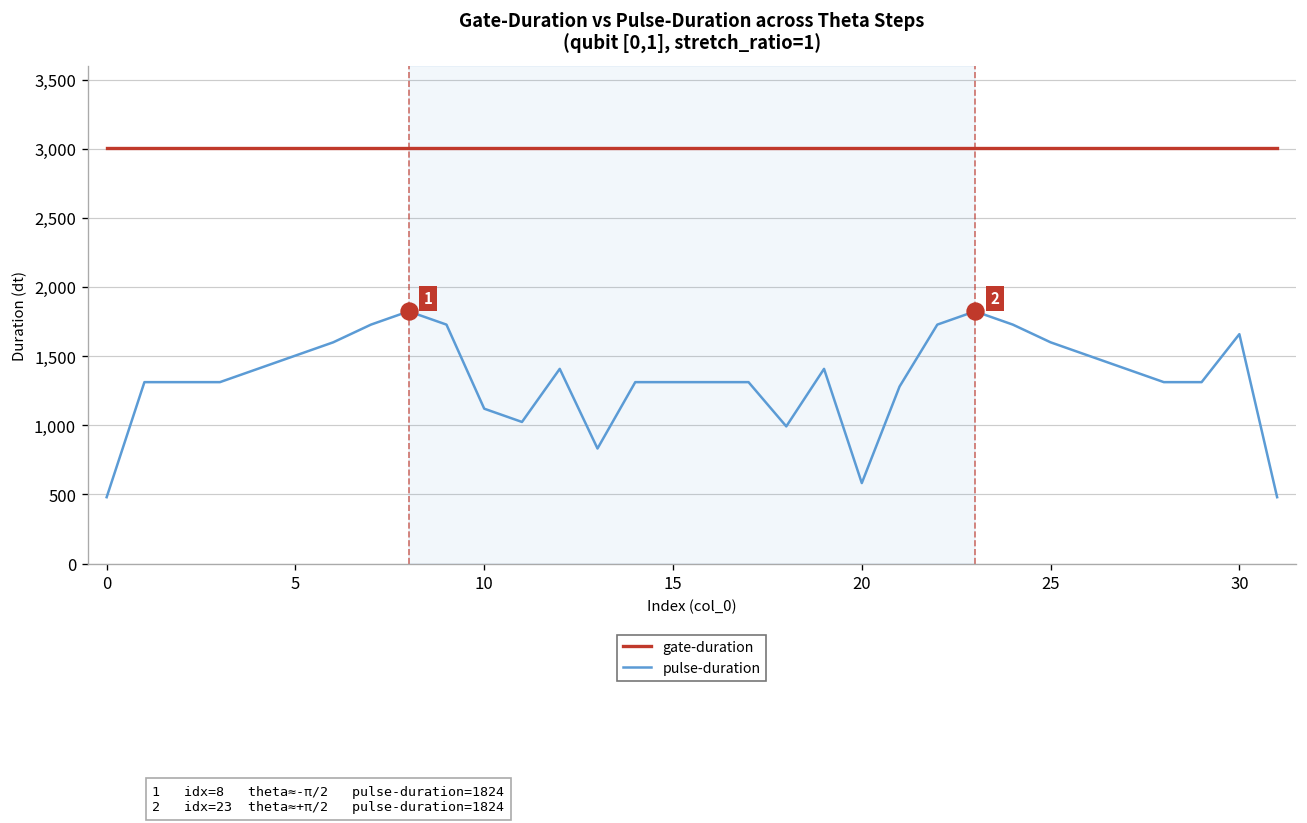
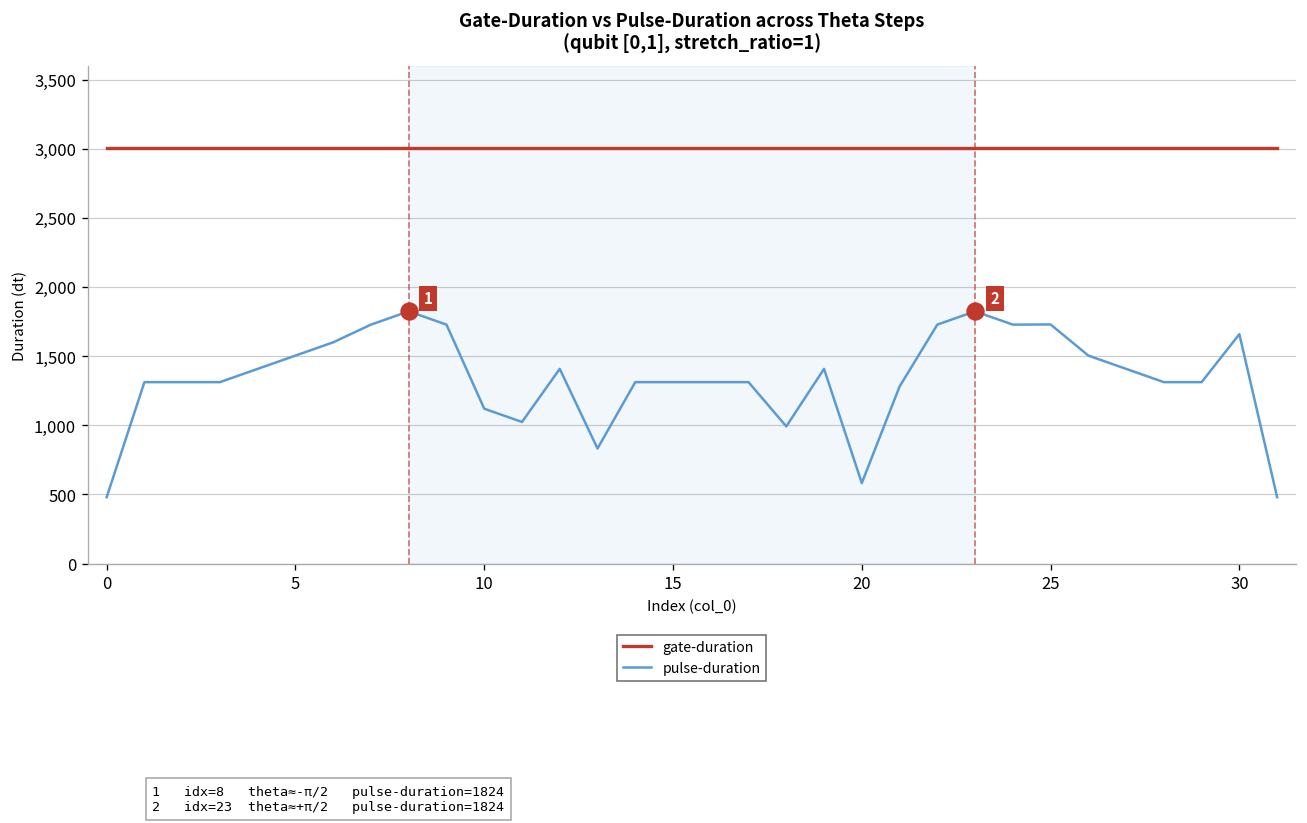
  {
    "pulse-duration": {
      "0": "480",
      "5": "1,500",
      "10": "1,120",
      "15": "1,310",
      "20": "580",
-     "25": "1,600",
+     "25": "1,730",
      "30": "1,660"
    }
  }
